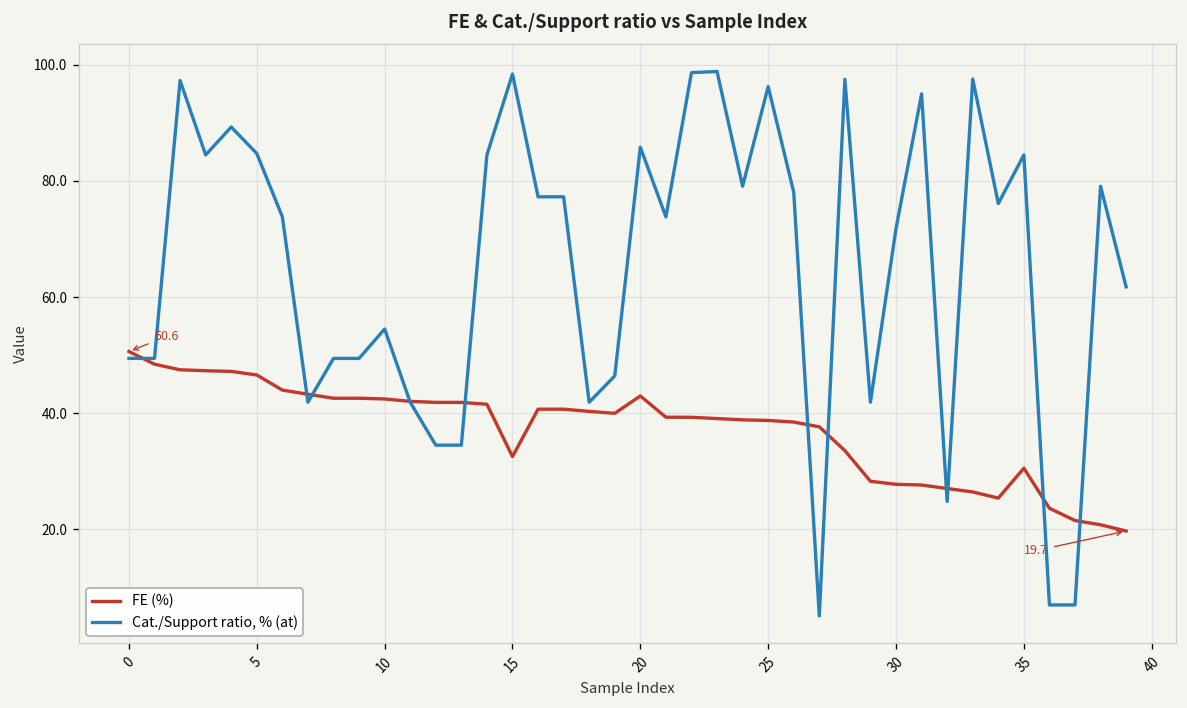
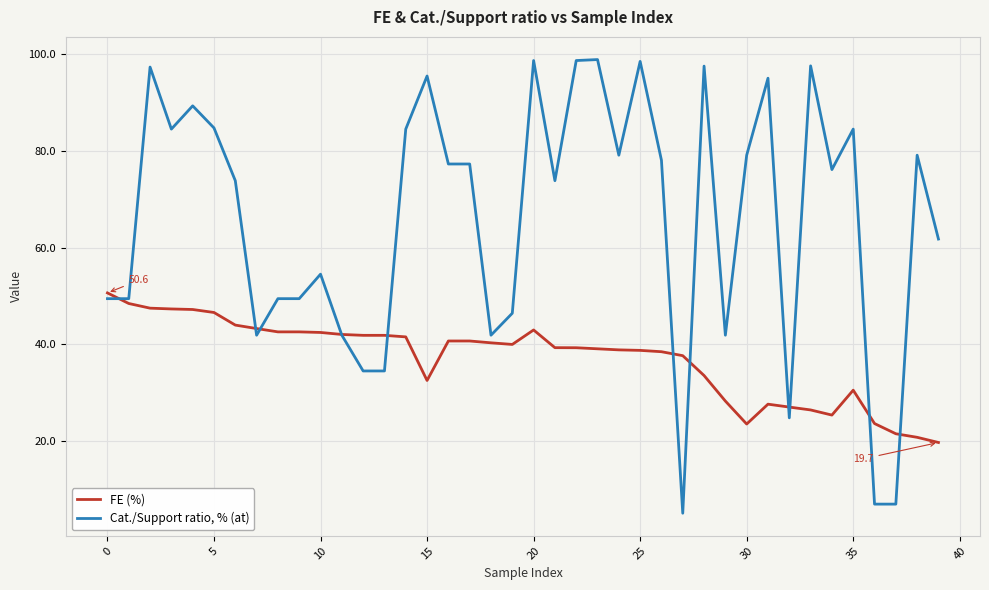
  {
    "FE (%)": {
      "5": 47,
      "10": 42,
      "15": 33,
      "20": 43,
      "25": 39,
-     "30": 28,
+     "30": 24,
      "35": 31
    },
    "Cat./Support ratio, % (at)": {
      "0": 49,
      "5": 85,
      "10": 55,
-     "15": 98,
-     "20": 86,
-     "25": 96,
-     "30": 72,
+     "15": 95,
+     "20": 99,
+     "25": 98,
+     "30": 79,
      "35": 84
    }
  }
